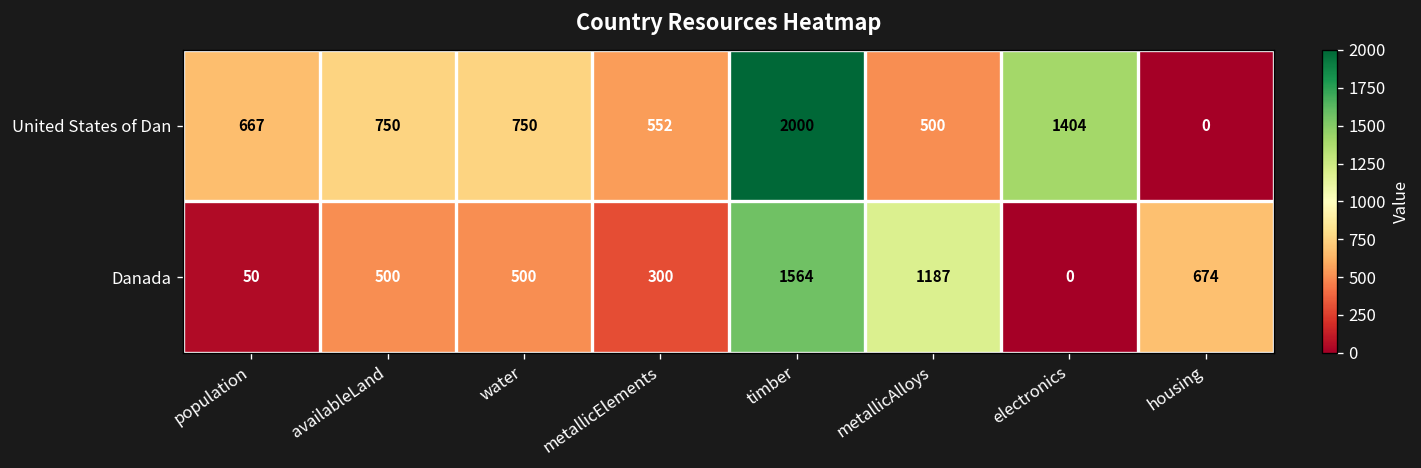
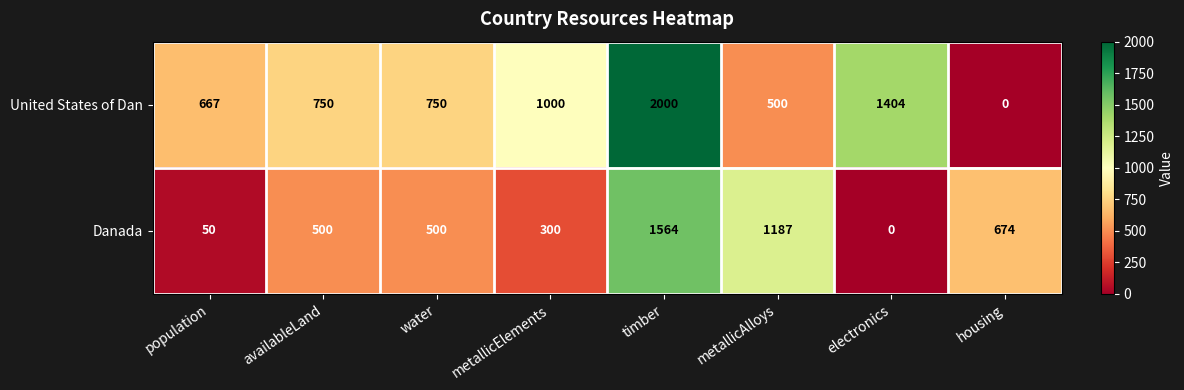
  {
    "United States of Dan": {
      "population": 667,
      "availableLand": 750,
      "water": 750,
-     "metallicElements": 552,
+     "metallicElements": 1000,
      "timber": 2000,
      "metallicAlloys": 500,
      "electronics": 1404,
      "housing": 0
    },
    "Danada": {
      "population": 50,
      "availableLand": 500,
      "water": 500,
      "metallicElements": 300,
      "timber": 1564,
      "metallicAlloys": 1187,
      "electronics": 0,
      "housing": 674
    }
  }
